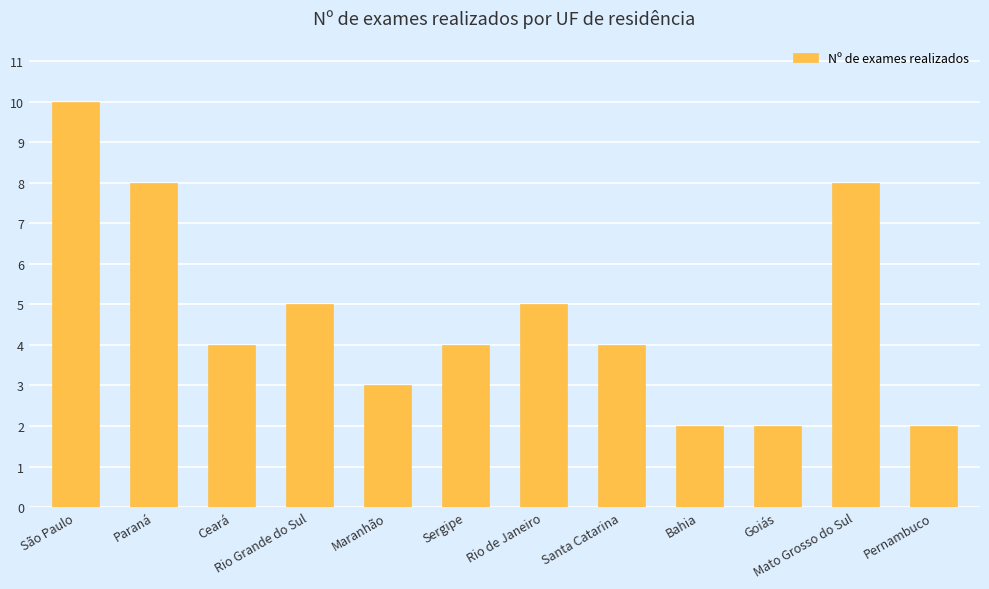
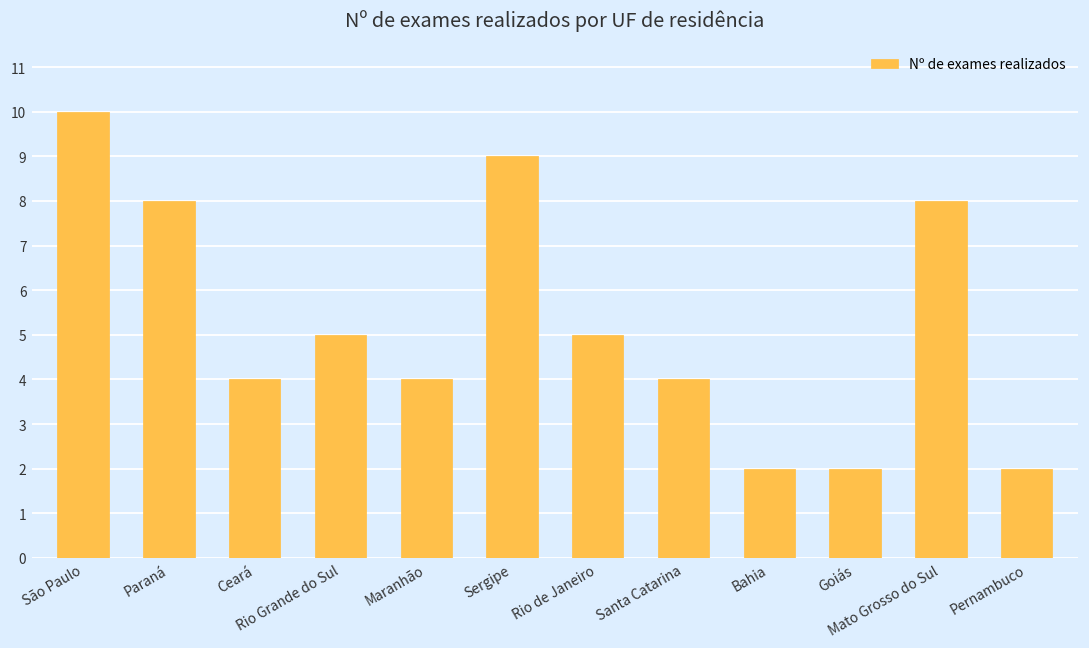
  {
    "São Paulo": 10,
    "Paraná": 8,
    "Ceará": 4,
    "Rio Grande do Sul": 5,
-   "Maranhão": 3,
-   "Sergipe": 4,
+   "Maranhão": 4,
+   "Sergipe": 9,
    "Rio de Janeiro": 5,
    "Santa Catarina": 4,
    "Bahia": 2,
    "Goiás": 2,
    "Mato Grosso do Sul": 8,
    "Pernambuco": 2
  }
